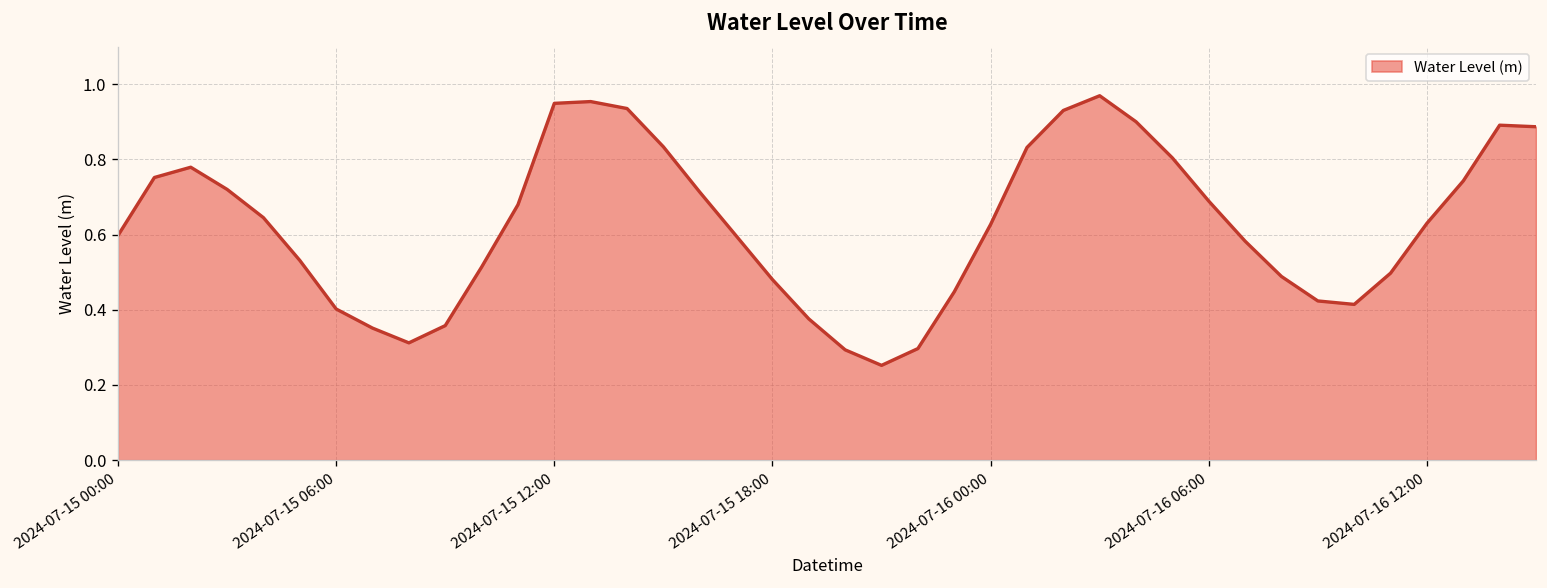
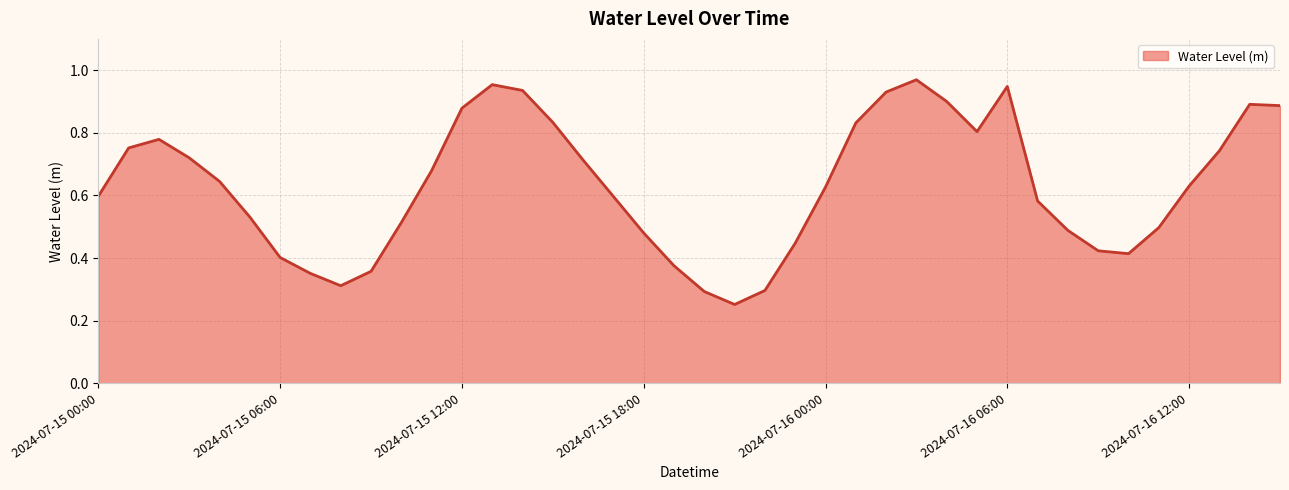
  {
    "2024-07-15 00:00": 0.60,
    "2024-07-15 06:00": 0.40,
-   "2024-07-15 12:00": 0.95,
+   "2024-07-15 12:00": 0.88,
    "2024-07-15 18:00": 0.48,
    "2024-07-16 00:00": 0.63,
-   "2024-07-16 06:00": 0.69,
+   "2024-07-16 06:00": 0.95,
    "2024-07-16 12:00": 0.63
  }
